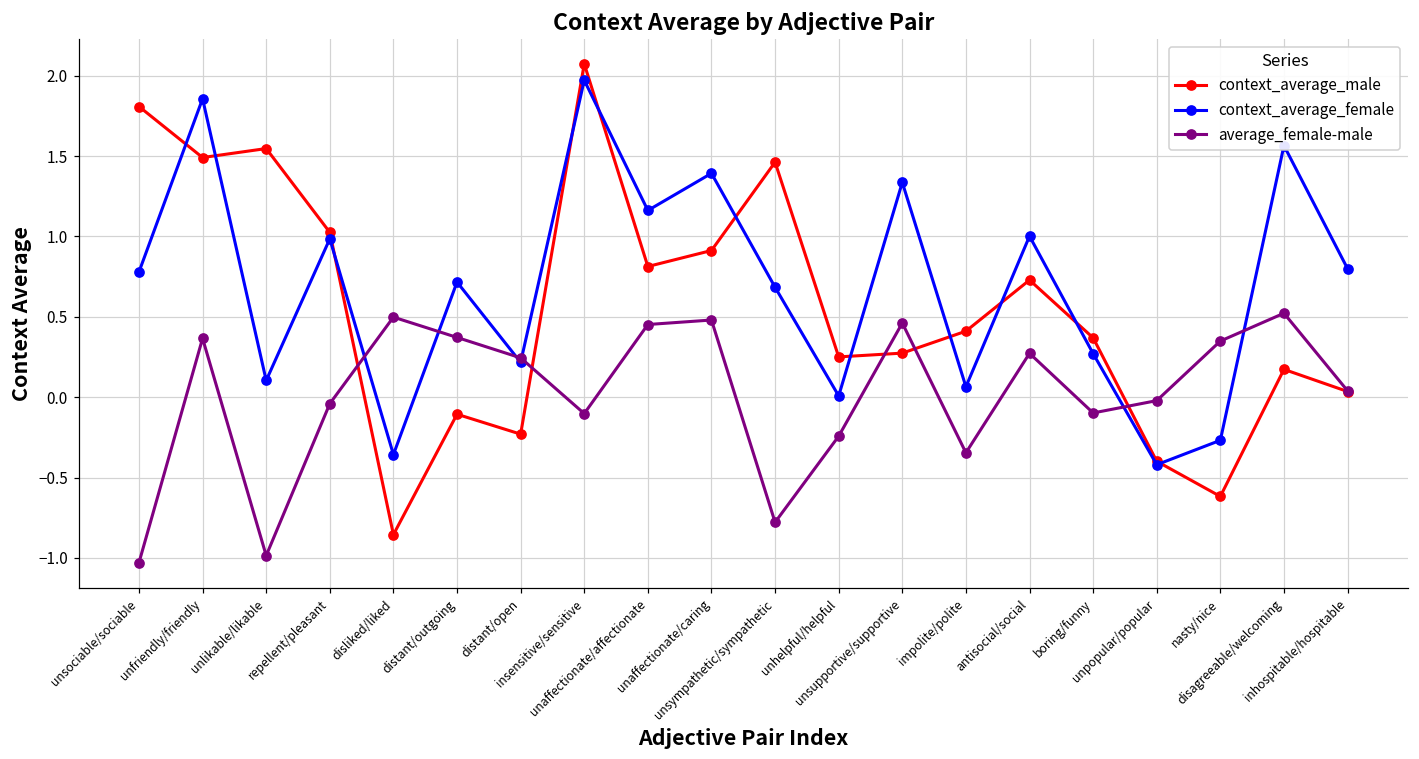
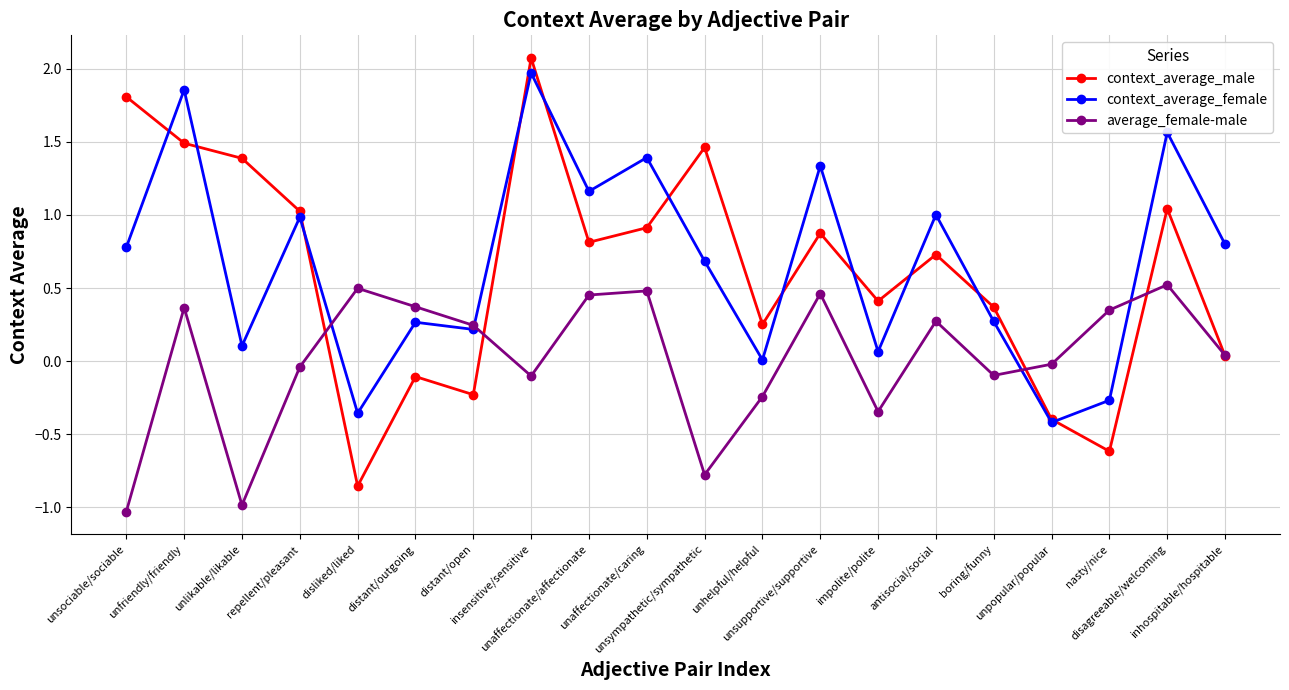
  {
    "context_average_male": {
      "unsociable/sociable": 1.81,
      "unfriendly/friendly": 1.49,
-     "unlikable/likable": 1.55,
+     "unlikable/likable": 1.39,
      "repellent/pleasant": 1.03,
      "disliked/liked": -0.86,
      "distant/outgoing": -0.11,
      "distant/open": -0.23,
      "insensitive/sensitive": 2.07,
      "unaffectionate/affectionate": 0.81,
      "unaffectionate/caring": 0.91,
      "unsympathetic/sympathetic": 1.46,
      "unhelpful/helpful": 0.25,
-     "unsupportive/supportive": 0.27,
+     "unsupportive/supportive": 0.87,
      "impolite/polite": 0.41,
      "antisocial/social": 0.73,
      "boring/funny": 0.37,
      "unpopular/popular": -0.40,
      "nasty/nice": -0.62,
-     "disagreeable/welcoming": 0.17
+     "disagreeable/welcoming": 1.04
    },
    "context_average_female": {
      "unsociable/sociable": 0.78,
      "unfriendly/friendly": 1.86,
      "unlikable/likable": 0.10,
      "repellent/pleasant": 0.99,
      "disliked/liked": -0.36,
-     "distant/outgoing": 0.72,
+     "distant/outgoing": 0.27,
      "distant/open": 0.22,
      "insensitive/sensitive": 1.97,
      "unaffectionate/affectionate": 1.16,
      "unaffectionate/caring": 1.39,
      "unsympathetic/sympathetic": 0.68,
      "unhelpful/helpful": 0.01,
      "unsupportive/supportive": 1.34,
      "impolite/polite": 0.06,
      "antisocial/social": 1.00,
      "boring/funny": 0.27,
      "unpopular/popular": -0.42,
      "nasty/nice": -0.27,
      "inhospitable/hospitable": 0.80
    },
    "average_female-male": {
      "unsociable/sociable": -1.03,
      "unfriendly/friendly": 0.37,
      "unlikable/likable": -0.99,
      "repellent/pleasant": -0.04,
      "disliked/liked": 0.50,
      "distant/outgoing": 0.37,
      "distant/open": 0.24,
      "insensitive/sensitive": -0.10,
      "unaffectionate/affectionate": 0.45,
      "unaffectionate/caring": 0.48,
      "unsympathetic/sympathetic": -0.78,
      "unhelpful/helpful": -0.24,
      "unsupportive/supportive": 0.46,
      "impolite/polite": -0.35,
      "antisocial/social": 0.27,
      "boring/funny": -0.10,
      "unpopular/popular": -0.02,
      "nasty/nice": 0.35,
      "disagreeable/welcoming": 0.52
    }
  }
